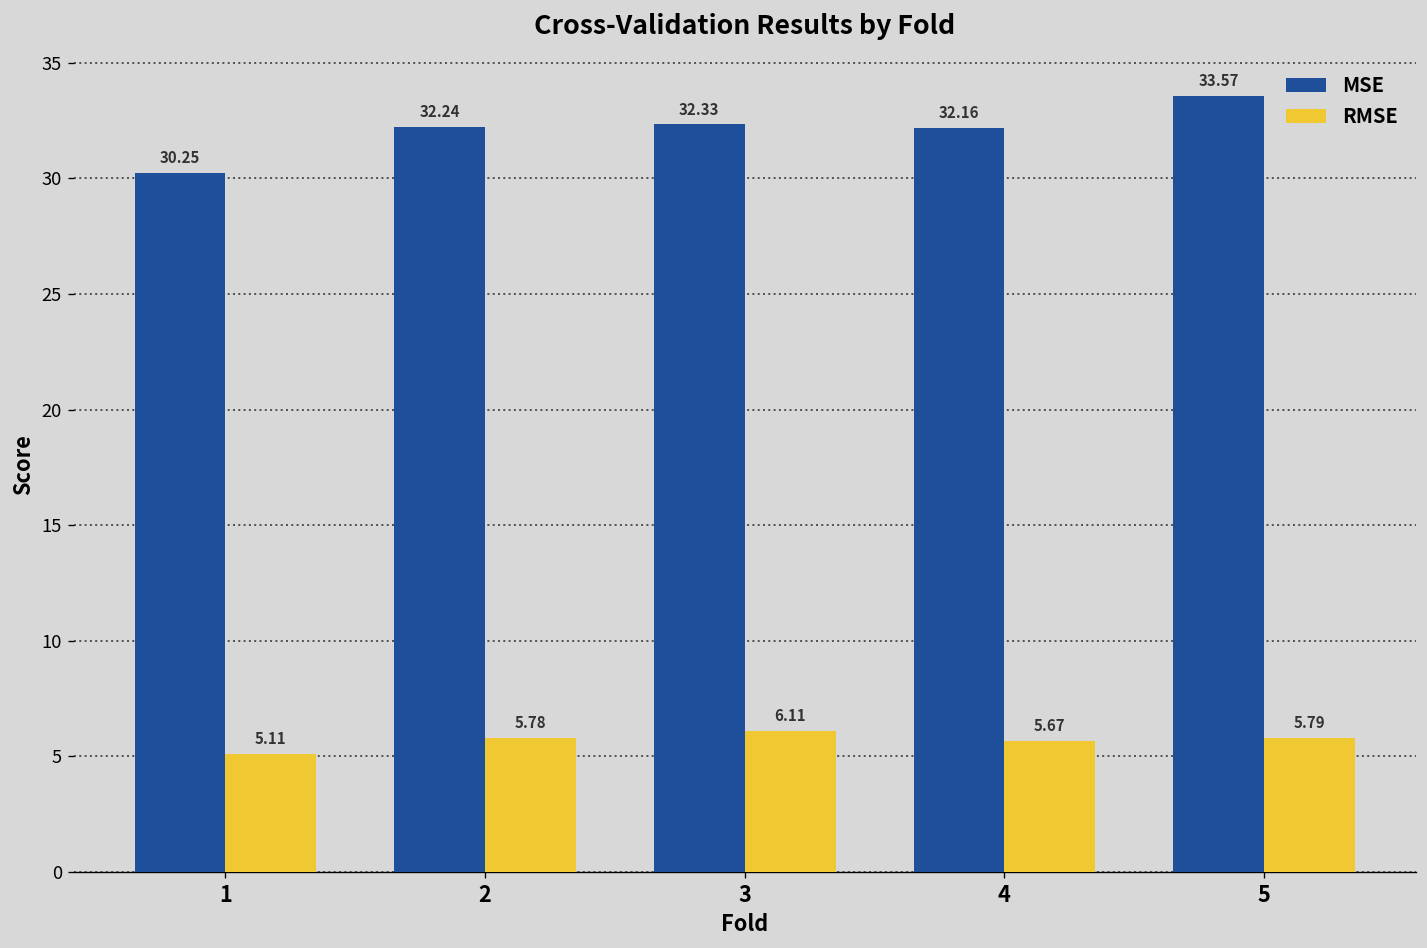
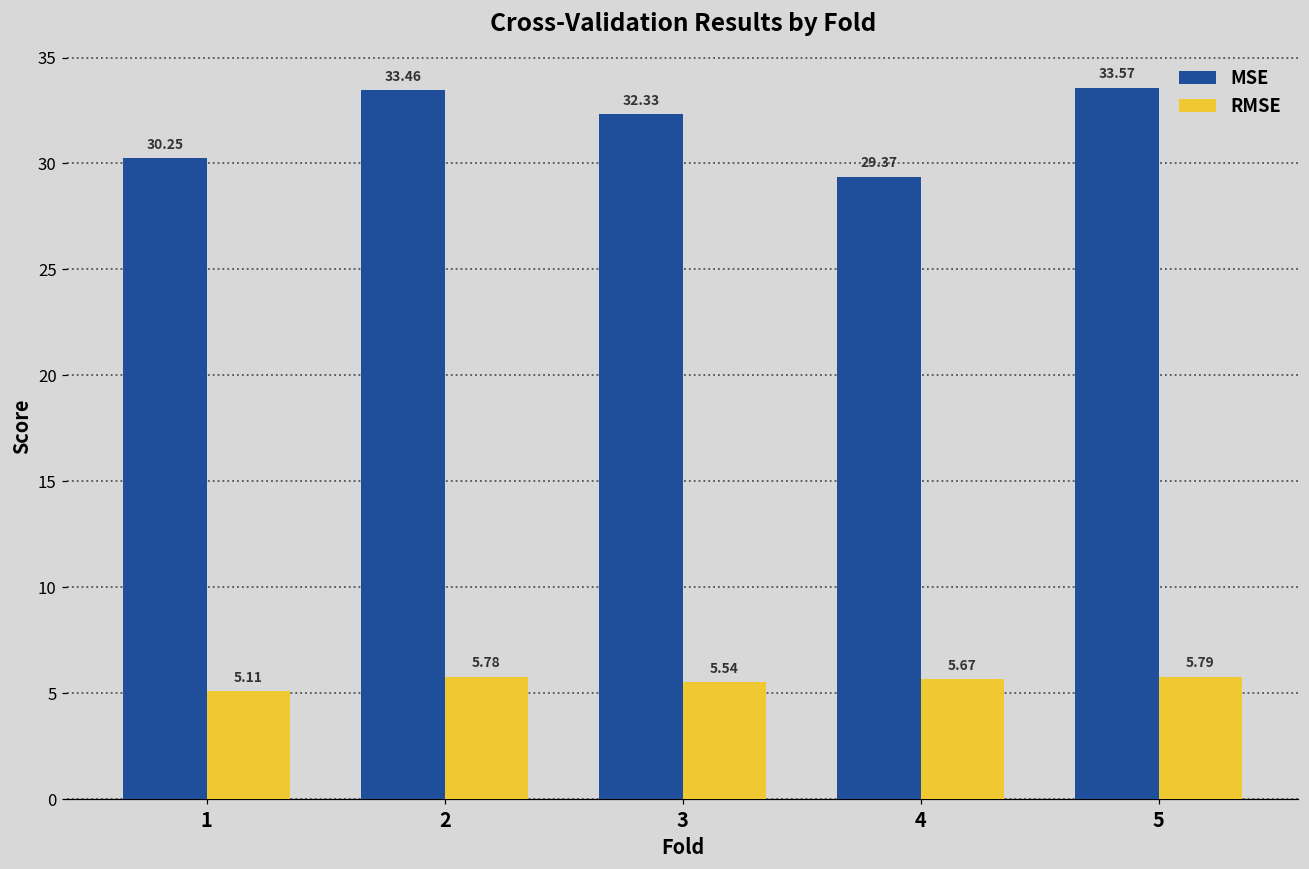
  {
    "MSE": {
      "1": 30.25,
-     "2": 32.24,
+     "2": 33.46,
      "3": 32.33,
-     "4": 32.16,
+     "4": 29.37,
      "5": 33.57
    },
    "RMSE": {
      "1": 5.11,
      "2": 5.78,
-     "3": 6.11,
+     "3": 5.54,
      "4": 5.67,
      "5": 5.79
    }
  }
